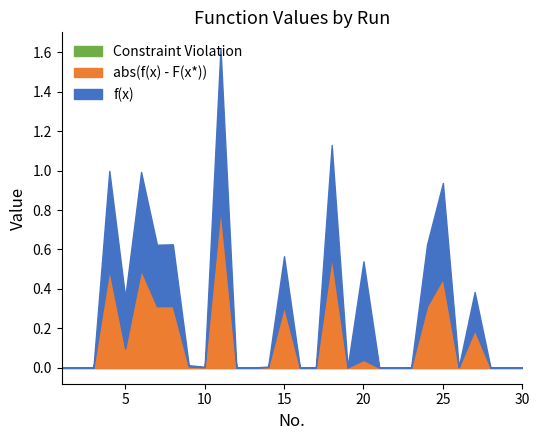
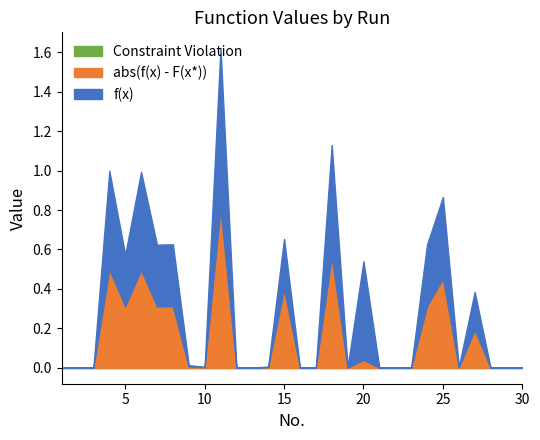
  {
    "abs(f(x) - F(x*))": {
-     "5": 0.10,
-     "15": 0.31
+     "5": 0.31,
+     "15": 0.40
    },
    "f(x)": {
      "5": 0.26,
      "15": 0.25,
      "20": 0.50,
-     "25": 0.48
+     "25": 0.41
    }
  }
